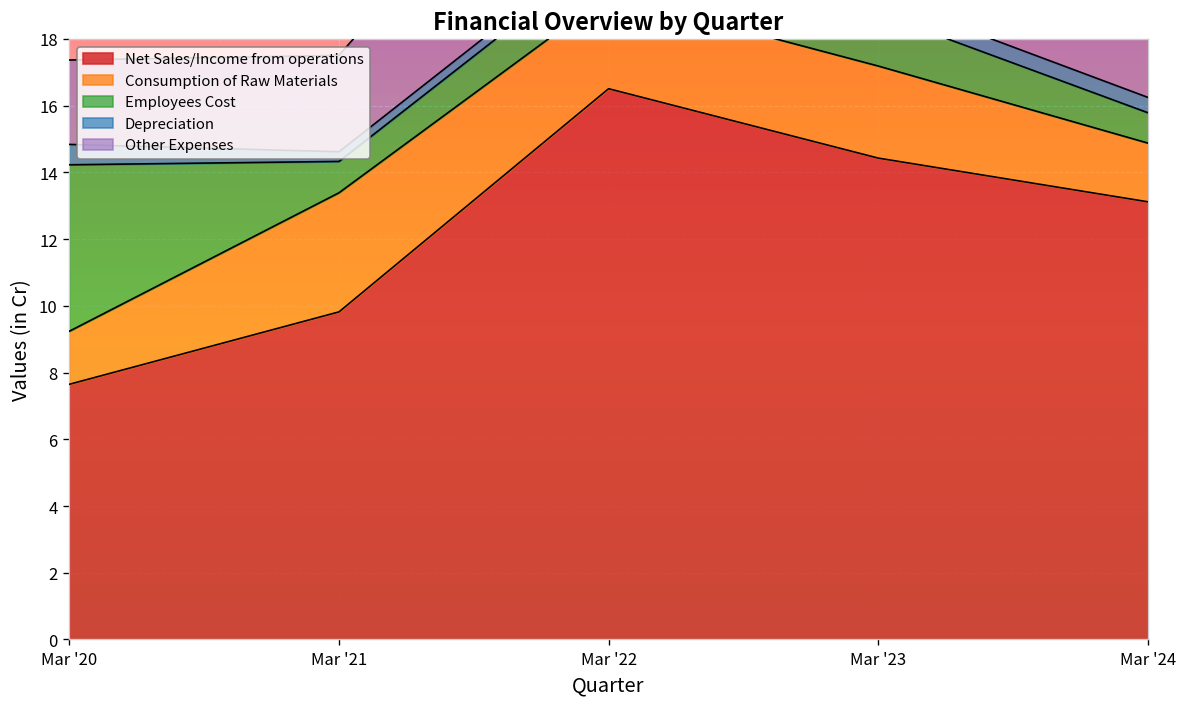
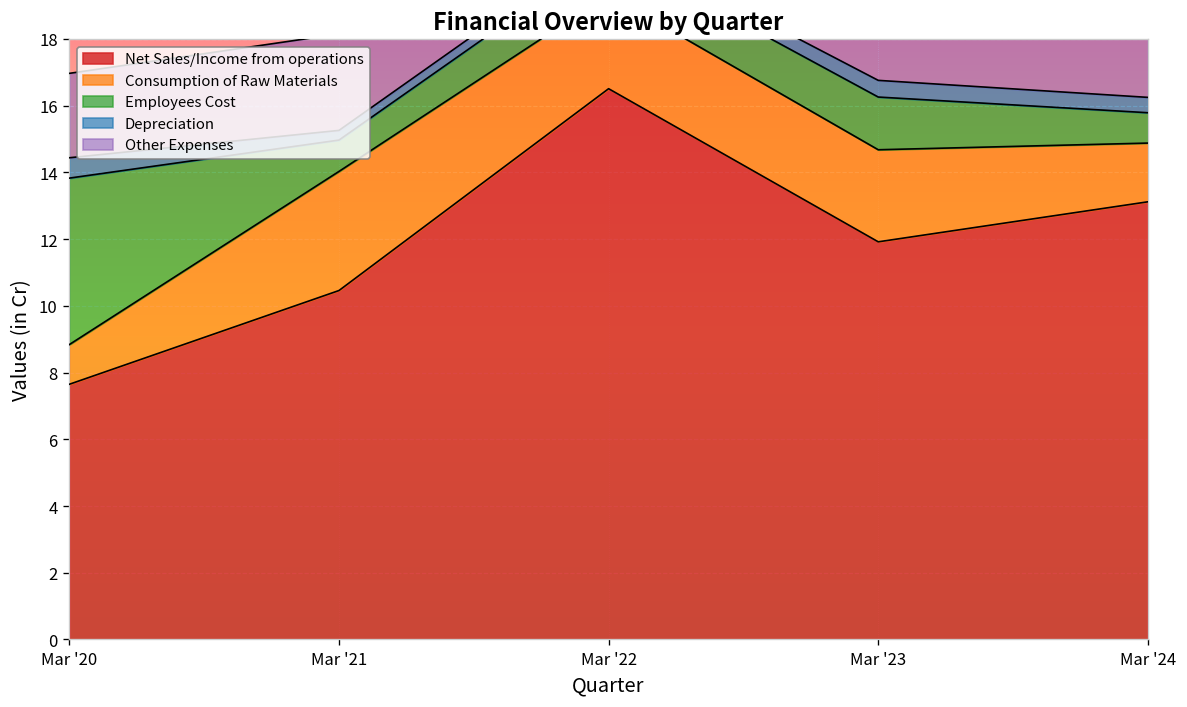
  {
    "Net Sales/Income from operations": {
      "Mar '20": 7.7,
-     "Mar '21": 9.8,
+     "Mar '21": 10.5,
      "Mar '22": 16.5,
-     "Mar '23": 14.4,
+     "Mar '23": 11.9,
      "Mar '24": 13.1
    },
    "Consumption of Raw Materials": {
-     "Mar '20": 1.6,
+     "Mar '20": 1.2,
      "Mar '21": 3.6,
      "Mar '23": 2.8,
      "Mar '24": 1.8
    },
    "Employees Cost": {
      "Mar '20": 5.0,
      "Mar '24": 0.9
    },
    "Depreciation": {
      "Mar '20": 0.6,
      "Mar '24": 0.5
    },
    "Other Expenses": {
      "Mar '20": 2.5
    }
  }
